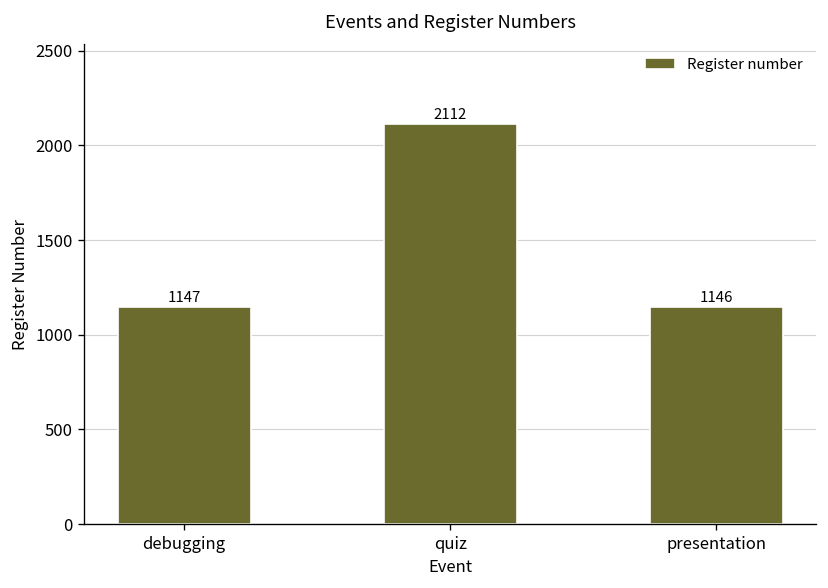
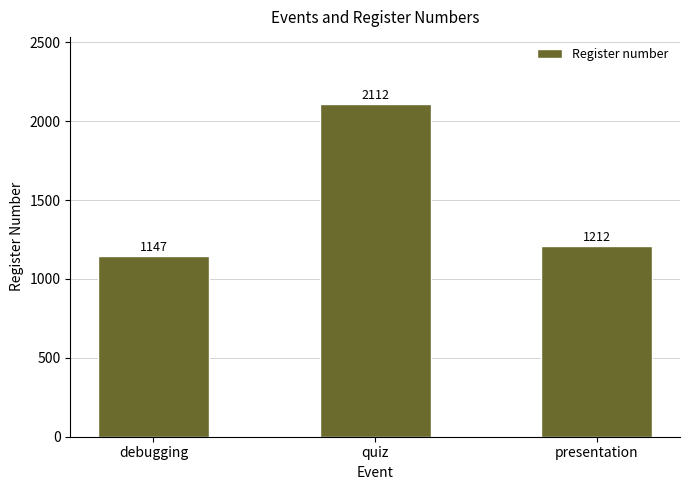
  {
    "debugging": 1147,
    "quiz": 2112,
-   "presentation": 1146
+   "presentation": 1212
  }
